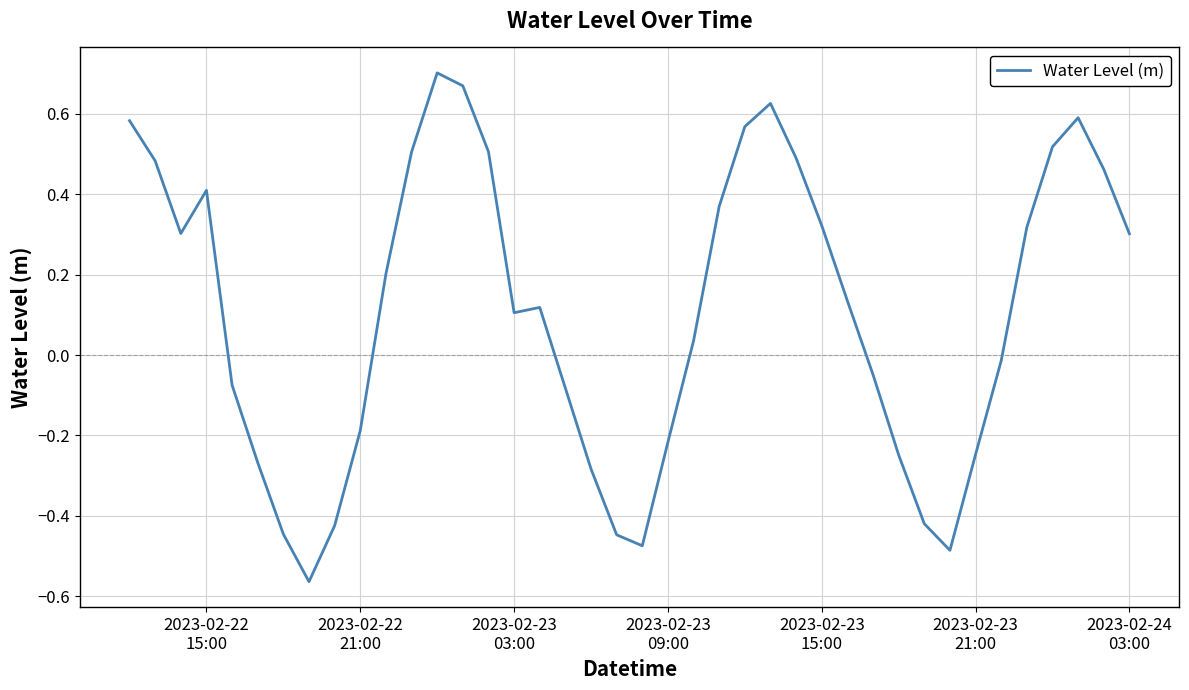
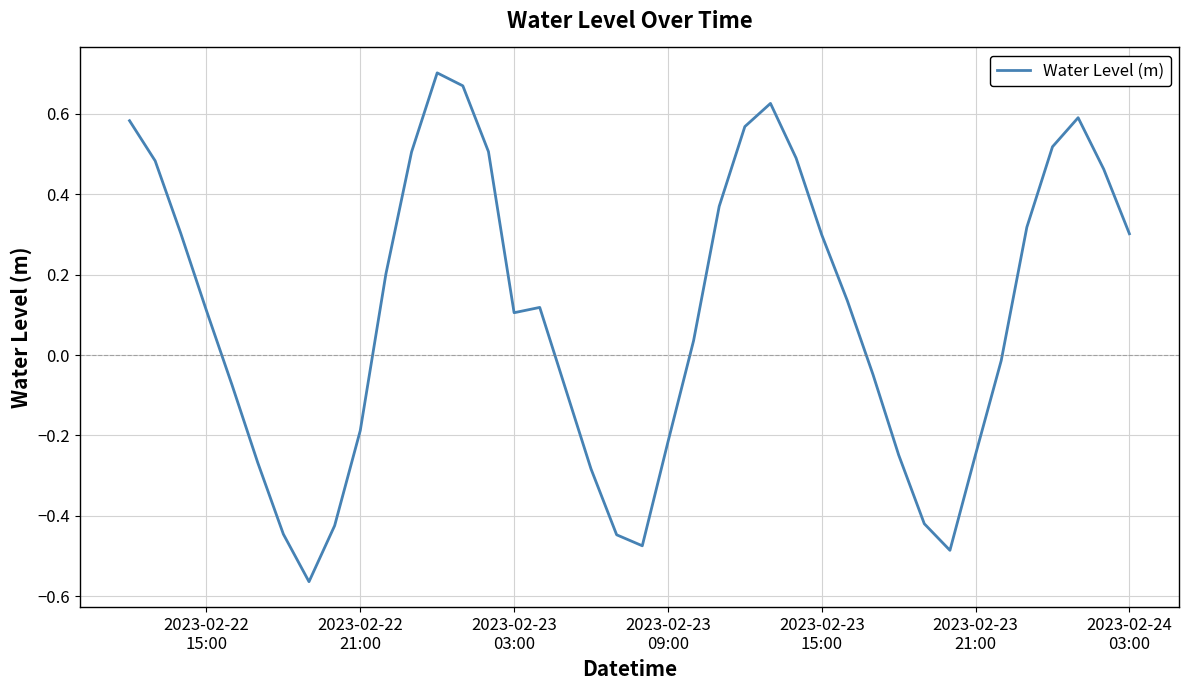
  {
-   "2023-02-22 15:00": 0.41,
+   "2023-02-22 15:00": 0.11,
    "2023-02-22 21:00": -0.19,
    "2023-02-23 03:00": 0.11,
    "2023-02-23 09:00": -0.22,
-   "2023-02-23 15:00": 0.32,
+   "2023-02-23 15:00": 0.30,
    "2023-02-23 21:00": -0.25,
    "2023-02-24 03:00": 0.30
  }
